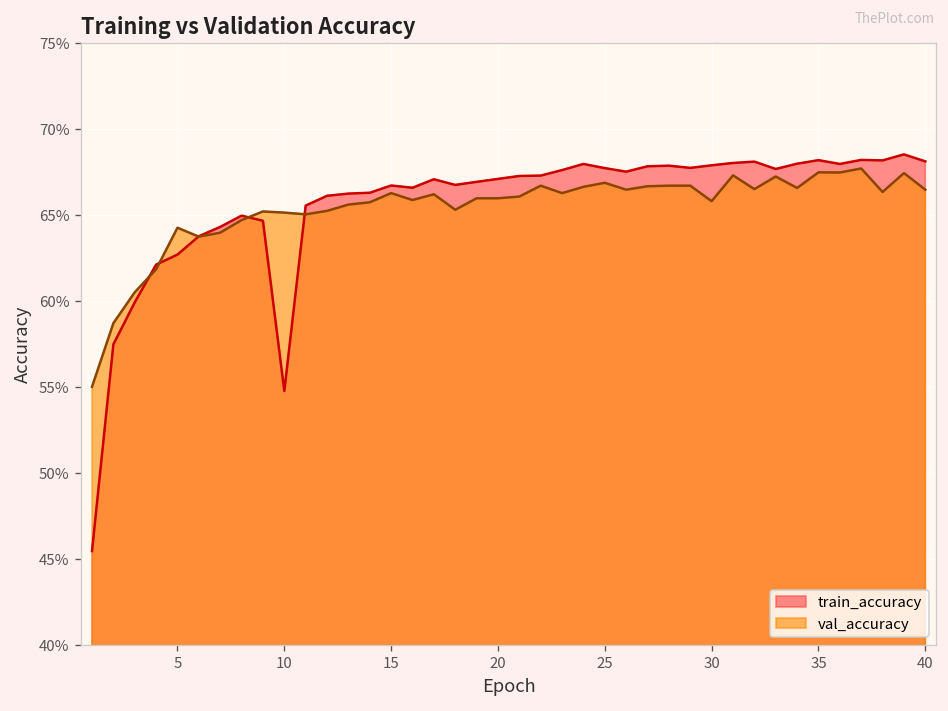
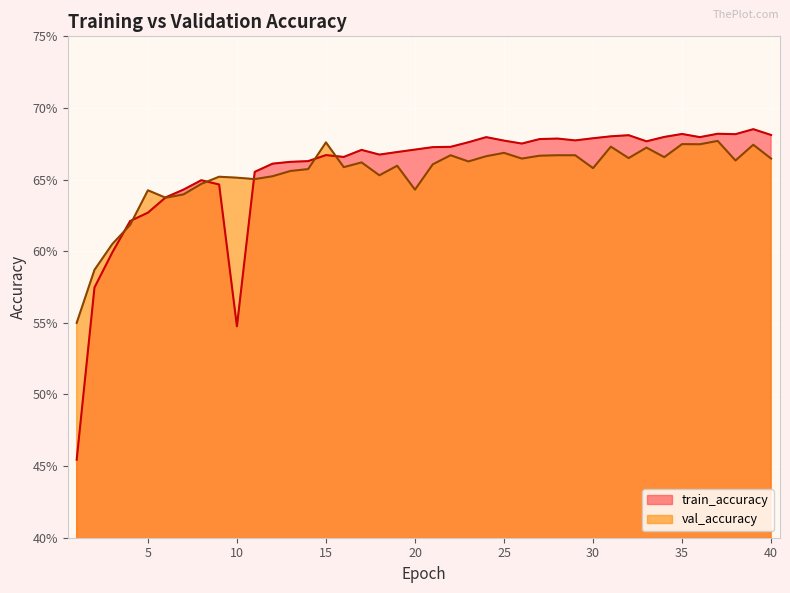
  {
    "train_accuracy": {
      "5": "62.7%",
      "10": "54.8%",
      "15": "66.7%",
      "20": "67.1%",
      "25": "67.7%",
      "30": "67.9%",
      "35": "68.2%",
      "40": "68.1%"
    },
    "val_accuracy": {
      "5": "64.3%",
      "10": "65.1%",
-     "15": "66.3%",
-     "20": "66.0%",
+     "15": "67.6%",
+     "20": "64.3%",
      "25": "66.9%",
      "30": "65.8%",
      "35": "67.5%",
      "40": "66.5%"
    }
  }
